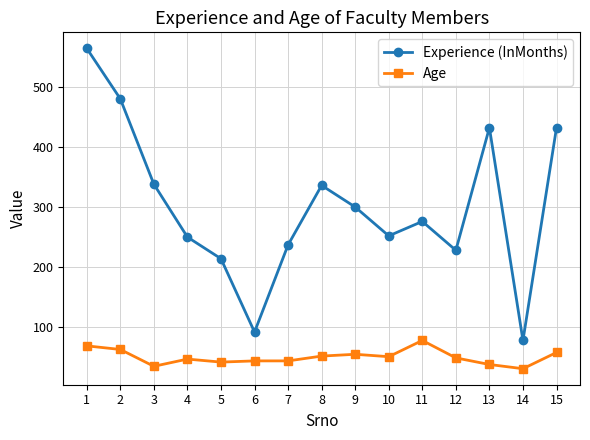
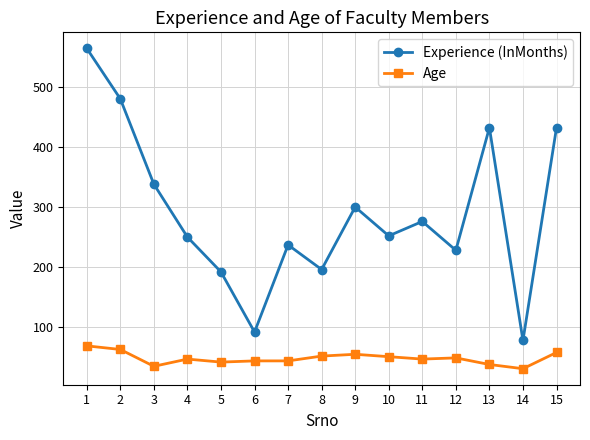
  {
    "Experience (InMonths)": {
      "1": 560,
      "2": 480,
      "3": 340,
      "4": 250,
-     "5": 210,
+     "5": 190,
      "6": 90,
      "7": 240,
-     "8": 340,
+     "8": 200,
      "9": 300,
      "10": 250,
      "11": 280,
      "12": 230,
      "13": 430,
      "14": 80,
      "15": 430
    },
    "Age": {
      "1": 70,
      "2": 60,
      "3": 40,
      "4": 50,
      "5": 40,
      "6": 40,
      "7": 40,
      "8": 50,
      "9": 60,
      "10": 50,
-     "11": 80,
+     "11": 50,
      "12": 50,
      "13": 40,
      "14": 30,
      "15": 60
    }
  }
